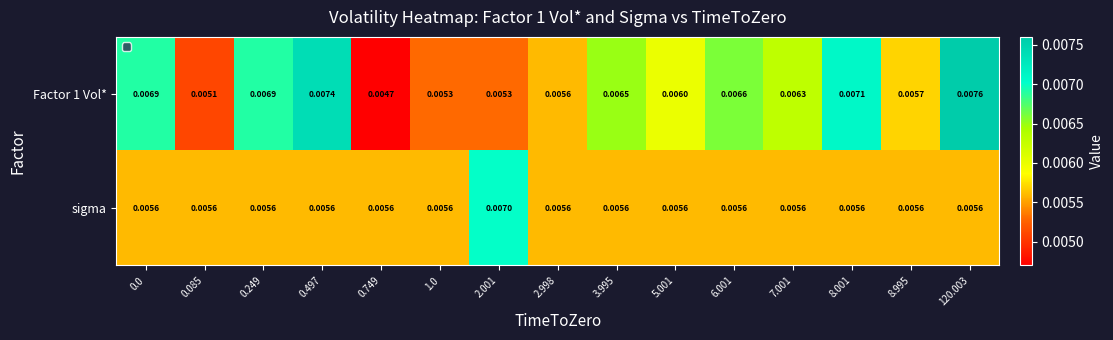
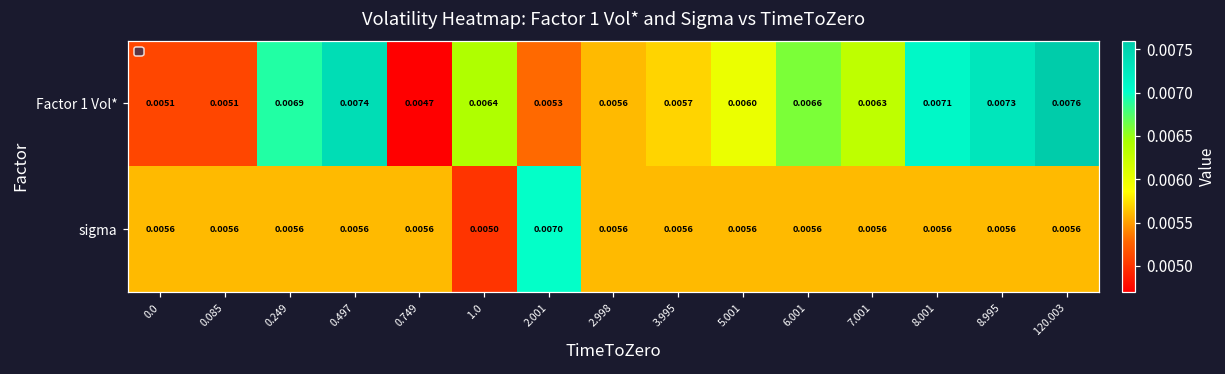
  {
    "Factor 1 Vol*": {
-     "0.0": 0.0069,
+     "0.0": 0.0051,
      "0.085": 0.0051,
      "0.249": 0.0069,
      "0.497": 0.0074,
      "0.749": 0.0047,
-     "1.0": 0.0053,
+     "1.0": 0.0064,
      "2.001": 0.0053,
      "2.998": 0.0056,
-     "3.995": 0.0065,
+     "3.995": 0.0057,
      "5.001": 0.0060,
      "6.001": 0.0066,
      "7.001": 0.0063,
      "8.001": 0.0071,
-     "8.995": 0.0057,
+     "8.995": 0.0073,
      "120.003": 0.0076
    },
    "sigma": {
      "0.0": 0.0056,
      "0.085": 0.0056,
      "0.249": 0.0056,
      "0.497": 0.0056,
      "0.749": 0.0056,
-     "1.0": 0.0056,
+     "1.0": 0.0050,
      "2.001": 0.0070,
      "2.998": 0.0056,
      "3.995": 0.0056,
      "5.001": 0.0056,
      "6.001": 0.0056,
      "7.001": 0.0056,
      "8.001": 0.0056,
      "8.995": 0.0056,
      "120.003": 0.0056
    }
  }
